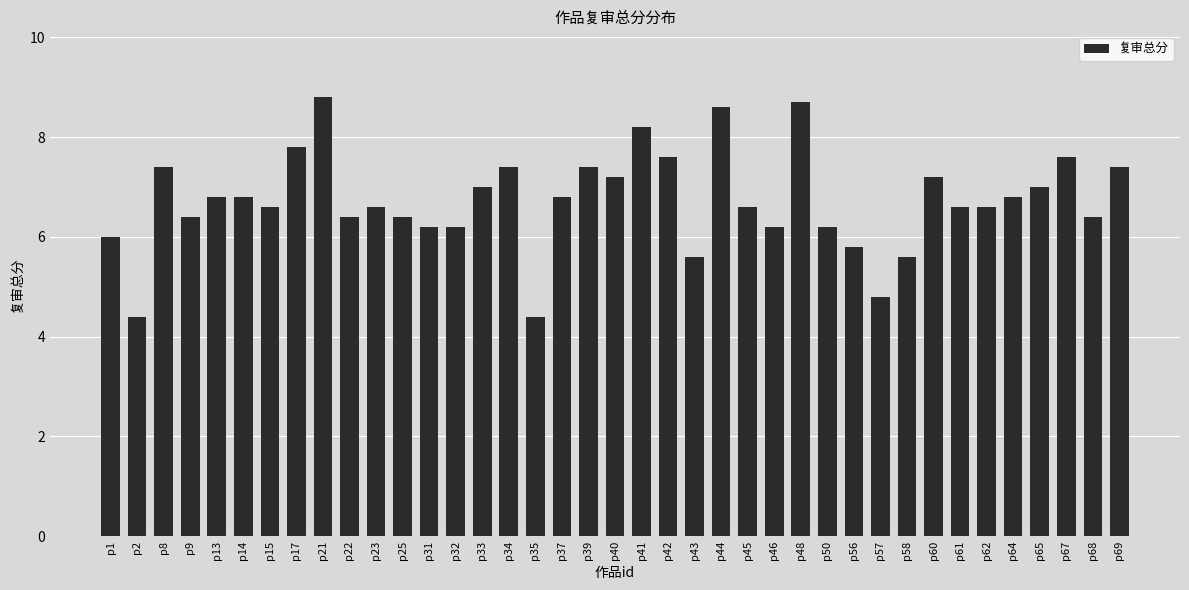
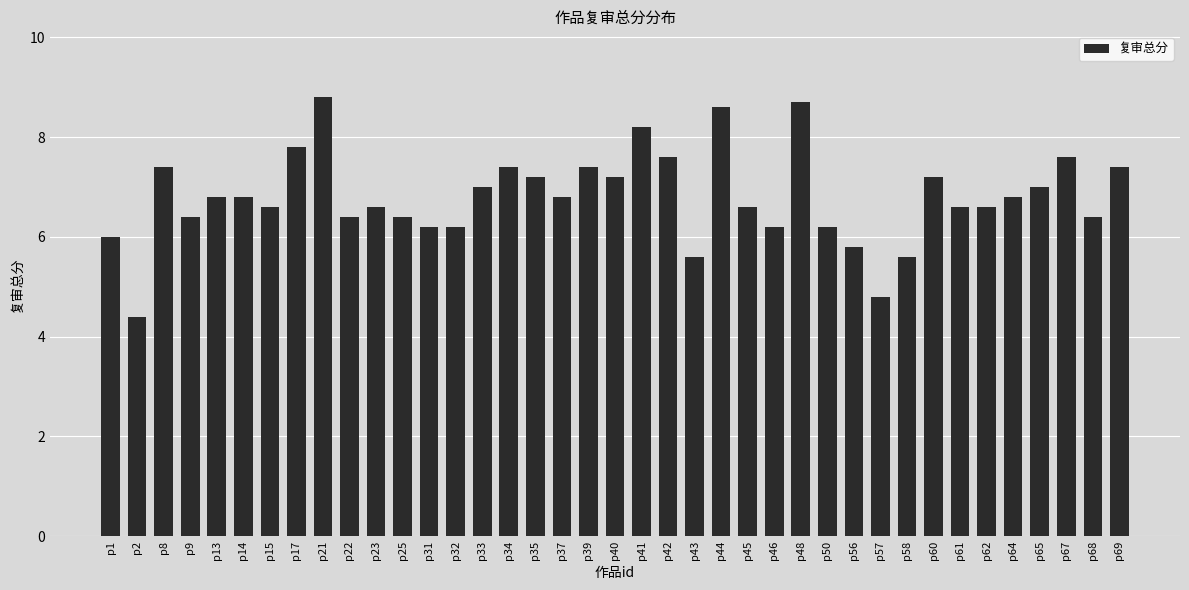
  {
    "p1": 6.0,
    "p2": 4.4,
    "p8": 7.4,
    "p9": 6.4,
    "p13": 6.8,
    "p14": 6.8,
    "p15": 6.6,
    "p17": 7.8,
    "p21": 8.8,
    "p22": 6.4,
    "p23": 6.6,
    "p25": 6.4,
    "p31": 6.2,
    "p32": 6.2,
    "p33": 7.0,
    "p34": 7.4,
-   "p35": 4.4,
+   "p35": 7.2,
    "p37": 6.8,
    "p39": 7.4,
    "p40": 7.2,
    "p41": 8.2,
    "p42": 7.6,
    "p43": 5.6,
    "p44": 8.6,
    "p45": 6.6,
    "p46": 6.2,
    "p48": 8.7,
    "p50": 6.2,
    "p56": 5.8,
    "p57": 4.8,
    "p58": 5.6,
    "p60": 7.2,
    "p61": 6.6,
    "p62": 6.6,
    "p64": 6.8,
    "p65": 7.0,
    "p67": 7.6,
    "p68": 6.4,
    "p69": 7.4
  }
